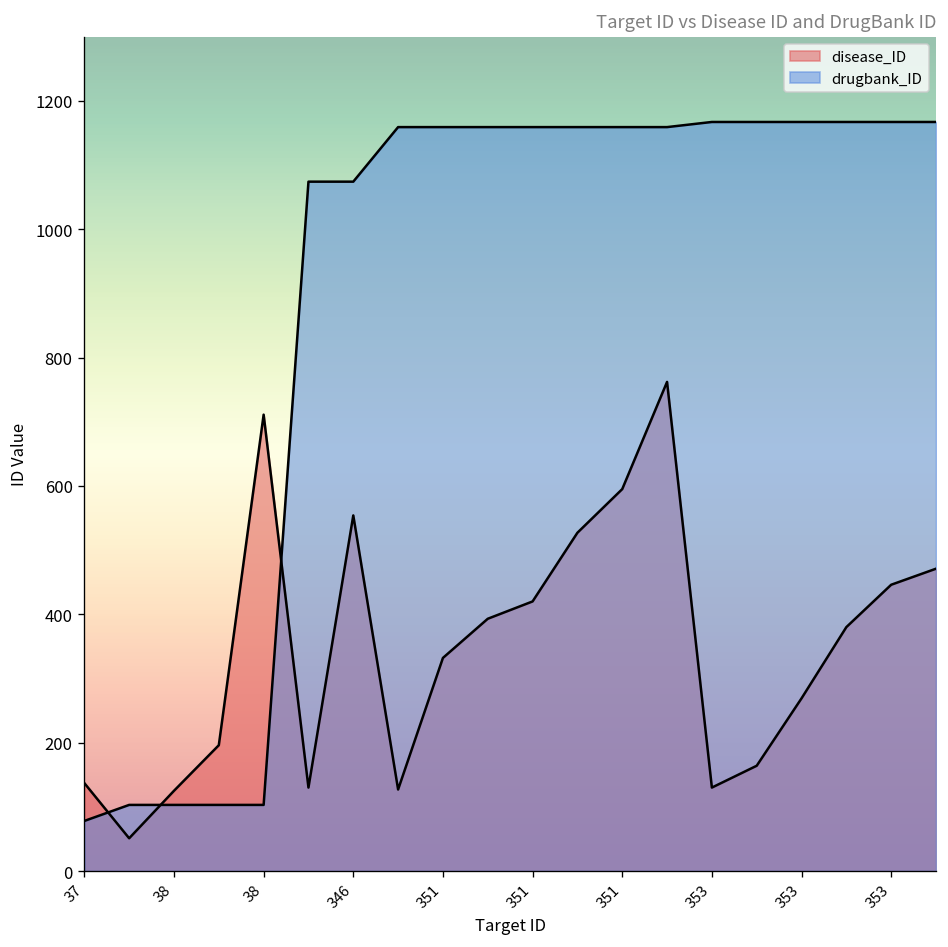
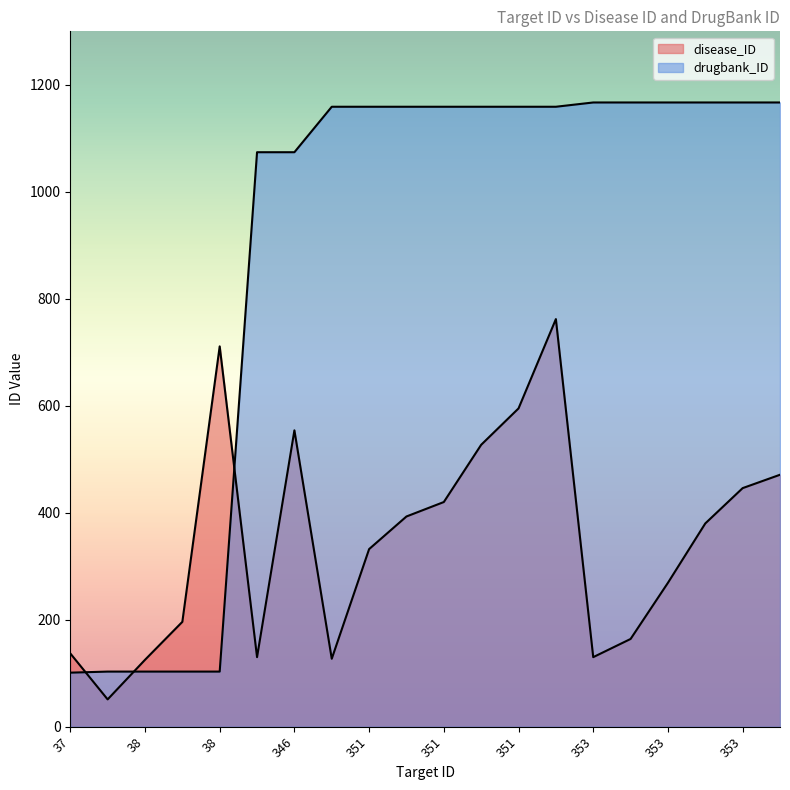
  {
    "disease_ID": {
      "37": 140,
      "346": 550
    },
    "drugbank_ID": {
-     "37": 80,
+     "37": 100,
      "346": 1070
    }
  }
